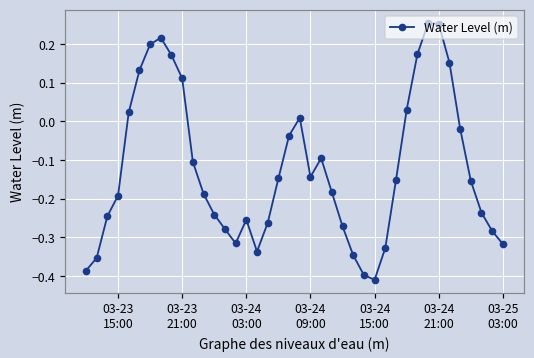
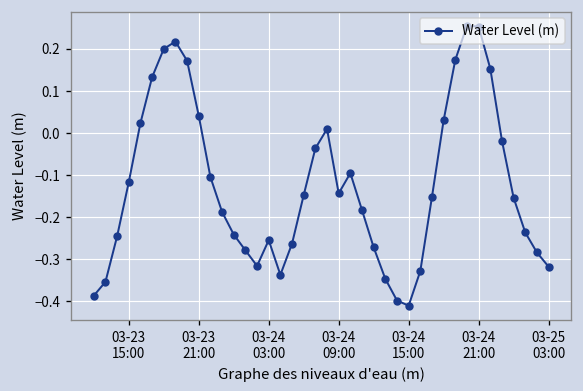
  {
-   "03-23 15:00": -0.19,
-   "03-23 21:00": 0.11,
+   "03-23 15:00": -0.12,
+   "03-23 21:00": 0.04,
    "03-24 03:00": -0.25,
    "03-24 09:00": -0.14,
    "03-24 15:00": -0.41,
    "03-25 03:00": -0.32
  }
